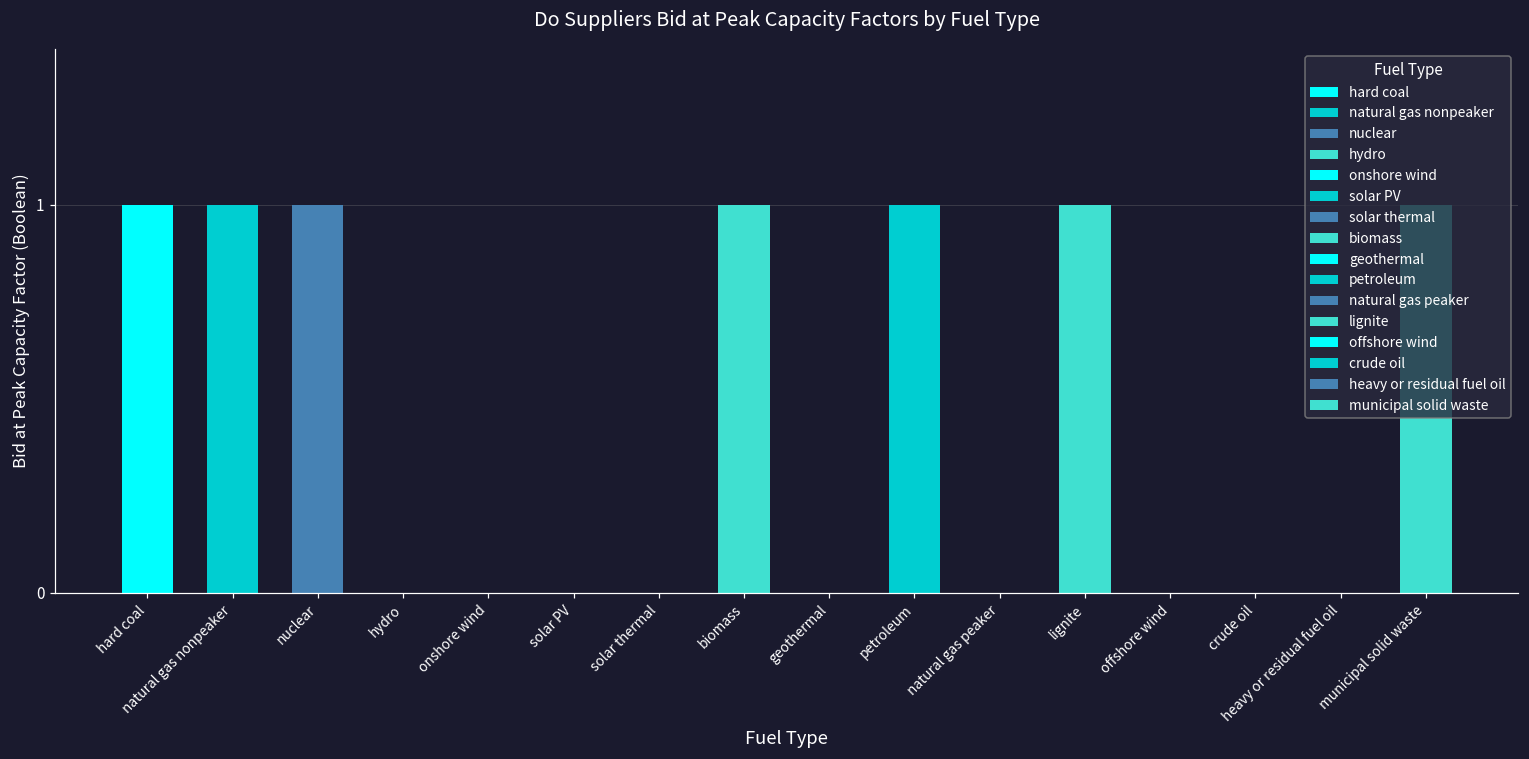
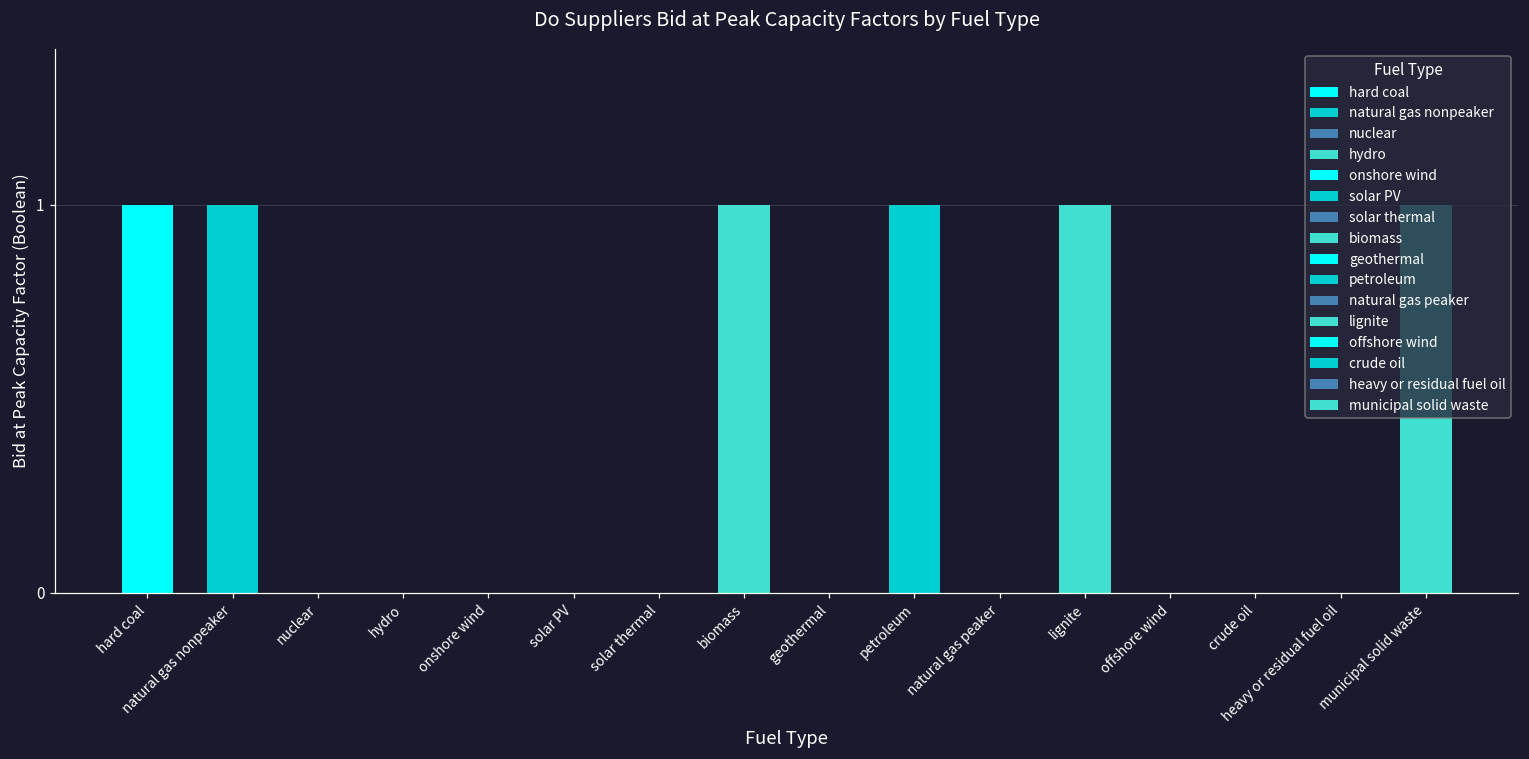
  {
    "hard coal": 1,
    "natural gas nonpeaker": 1,
-   "nuclear": 1,
+   "nuclear": 0,
    "hydro": 0,
    "onshore wind": 0,
    "solar PV": 0,
    "solar thermal": 0,
    "biomass": 1,
    "geothermal": 0,
    "petroleum": 1,
    "natural gas peaker": 0,
    "lignite": 1,
    "offshore wind": 0,
    "crude oil": 0,
    "heavy or residual fuel oil": 0
  }
